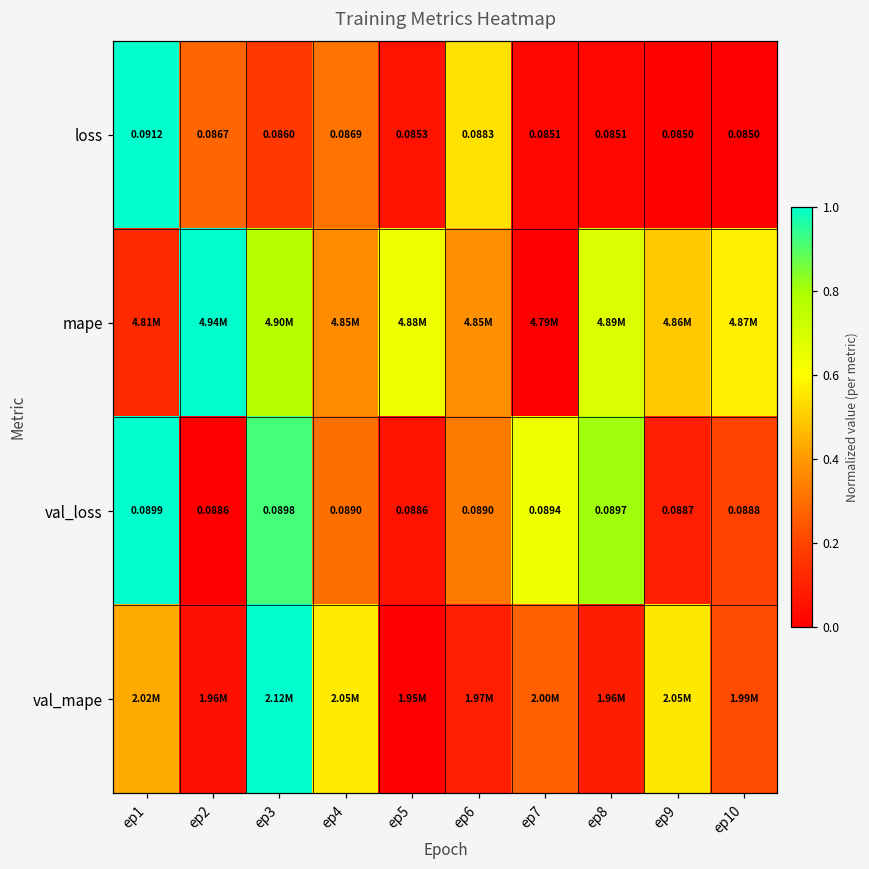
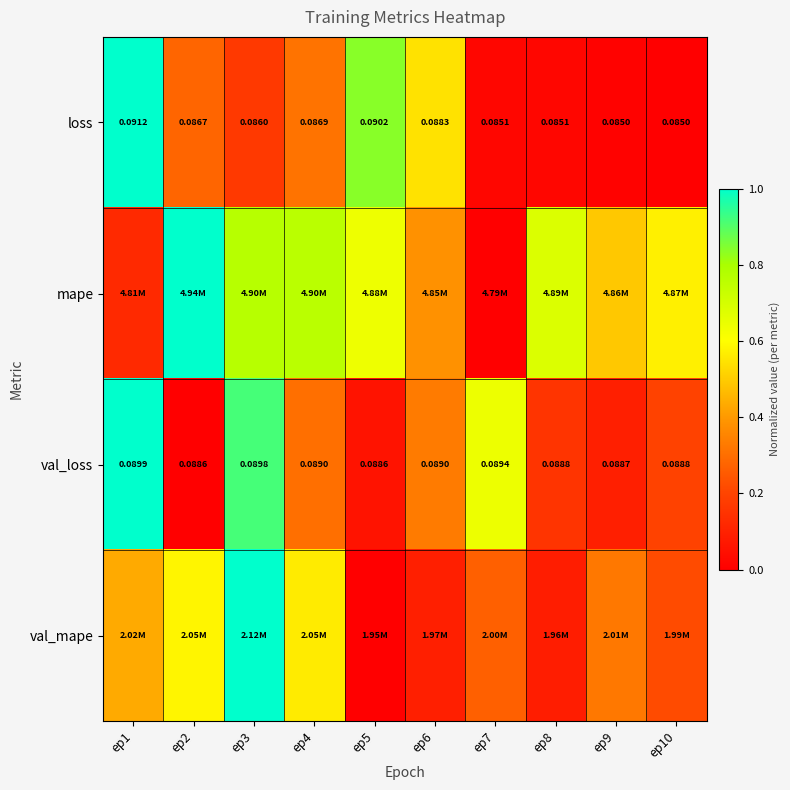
  {
    "loss": {
      "ep1": "0.0912",
      "ep2": "0.0867",
      "ep3": "0.0860",
      "ep4": "0.0869",
-     "ep5": "0.0853",
+     "ep5": "0.0902",
      "ep6": "0.0883",
      "ep7": "0.0851",
      "ep8": "0.0851",
      "ep9": "0.0850",
      "ep10": "0.0850"
    },
    "mape": {
      "ep1": "4.81M",
      "ep2": "4.94M",
      "ep3": "4.90M",
-     "ep4": "4.85M",
+     "ep4": "4.90M",
      "ep5": "4.88M",
      "ep6": "4.85M",
      "ep7": "4.79M",
      "ep8": "4.89M",
      "ep9": "4.86M",
      "ep10": "4.87M"
    },
    "val_loss": {
      "ep1": "0.0899",
      "ep2": "0.0886",
      "ep3": "0.0898",
      "ep4": "0.0890",
      "ep5": "0.0886",
      "ep6": "0.0890",
      "ep7": "0.0894",
-     "ep8": "0.0897",
+     "ep8": "0.0888",
      "ep9": "0.0887",
      "ep10": "0.0888"
    },
    "val_mape": {
      "ep1": "2.02M",
-     "ep2": "1.96M",
+     "ep2": "2.05M",
      "ep3": "2.12M",
      "ep4": "2.05M",
      "ep5": "1.95M",
      "ep6": "1.97M",
      "ep7": "2.00M",
      "ep8": "1.96M",
-     "ep9": "2.05M",
+     "ep9": "2.01M",
      "ep10": "1.99M"
    }
  }
